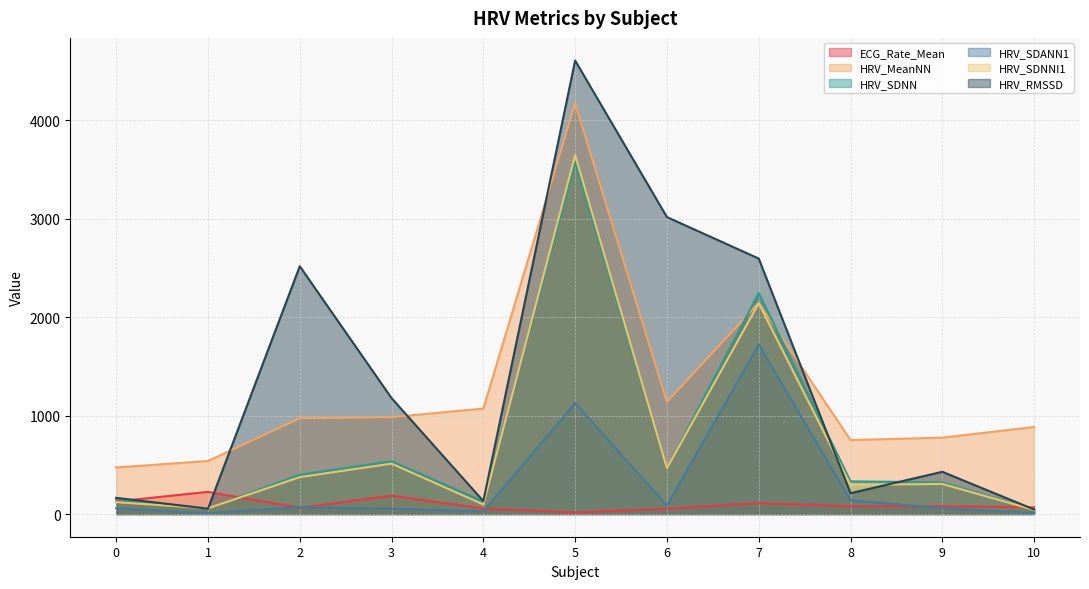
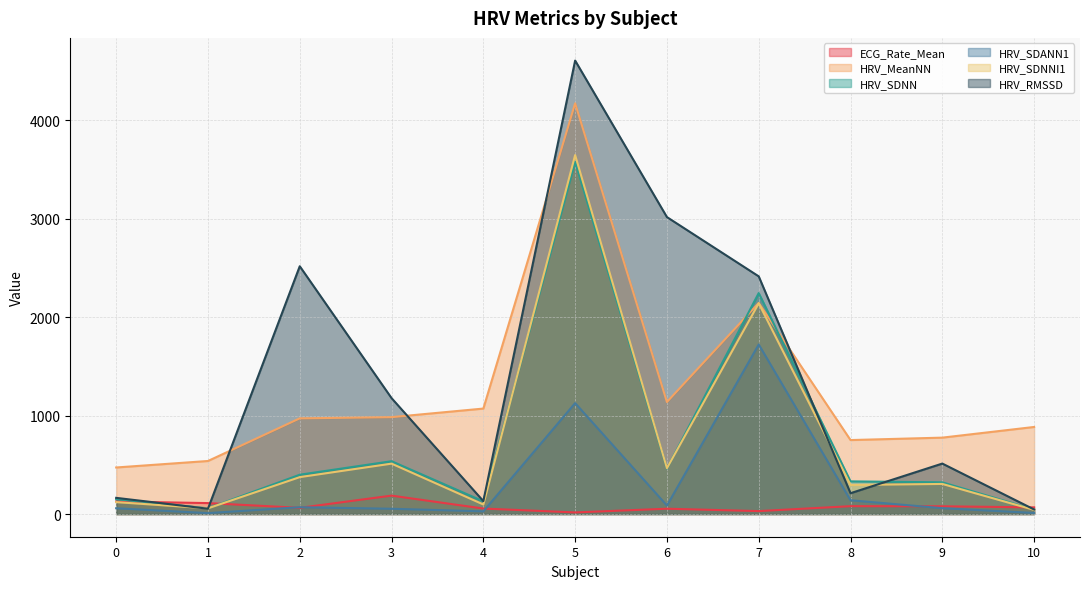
  {
    "ECG_Rate_Mean": {
-     "1": 200,
+     "1": 100,
      "3": 200,
      "4": 100,
      "5": 0,
      "6": 100,
-     "7": 100,
+     "7": 0,
      "8": 100
    },
    "HRV_RMSSD": {
      "2": 2500,
      "3": 1200,
      "5": 4600,
      "6": 3000,
-     "7": 2600,
+     "7": 2400,
      "8": 200,
-     "9": 400
+     "9": 500
    }
  }
